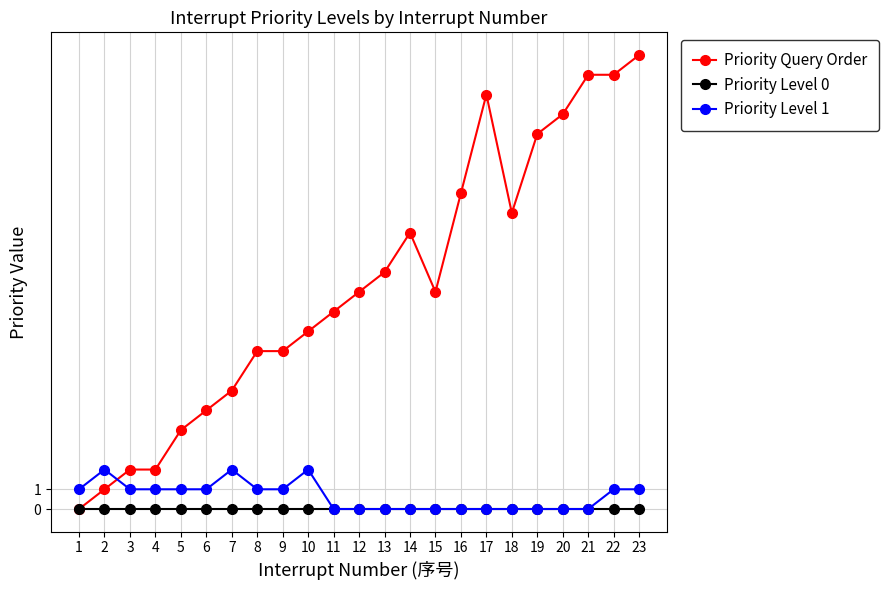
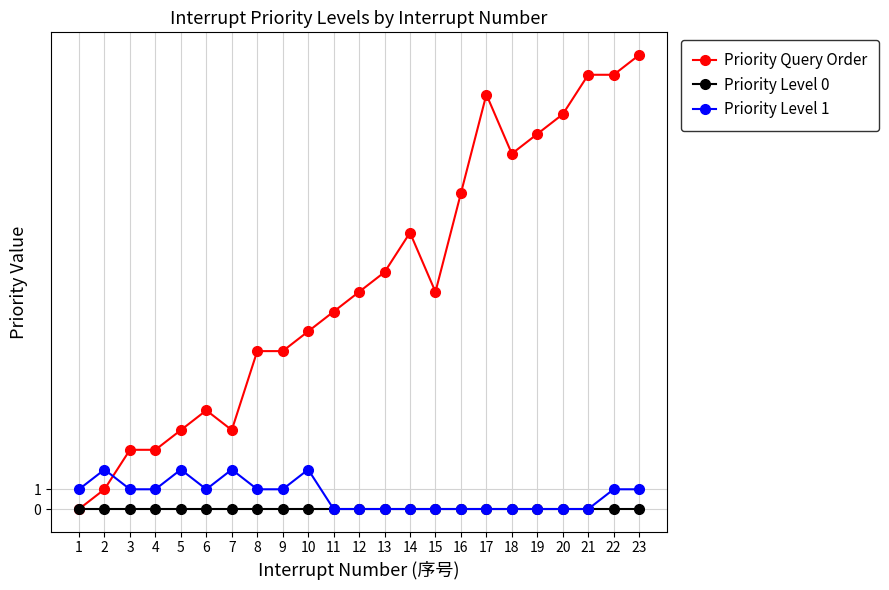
  {
    "Priority Query Order": {
      "2": 1,
-     "3": 2,
-     "4": 2,
+     "3": 3,
+     "4": 3,
      "5": 4,
      "6": 5,
-     "7": 6,
+     "7": 4,
      "8": 8,
      "9": 8,
      "10": 9,
      "11": 10,
      "12": 11,
      "13": 12,
      "14": 14,
      "15": 11,
      "16": 16,
      "17": 21,
-     "18": 15,
+     "18": 18,
      "19": 19,
      "20": 20,
      "21": 22,
      "22": 22,
      "23": 23
    },
    "Priority Level 0": {
      "2": 0,
      "3": 0,
      "4": 0,
      "5": 0,
      "6": 0,
      "7": 0,
      "8": 0,
      "9": 0,
      "10": 0,
      "22": 0,
      "23": 0
    },
    "Priority Level 1": {
      "1": 1,
      "2": 2,
      "3": 1,
      "4": 1,
-     "5": 1,
+     "5": 2,
      "6": 1,
      "7": 2,
      "8": 1,
      "9": 1,
      "10": 2,
      "22": 1,
      "23": 1
    }
  }
